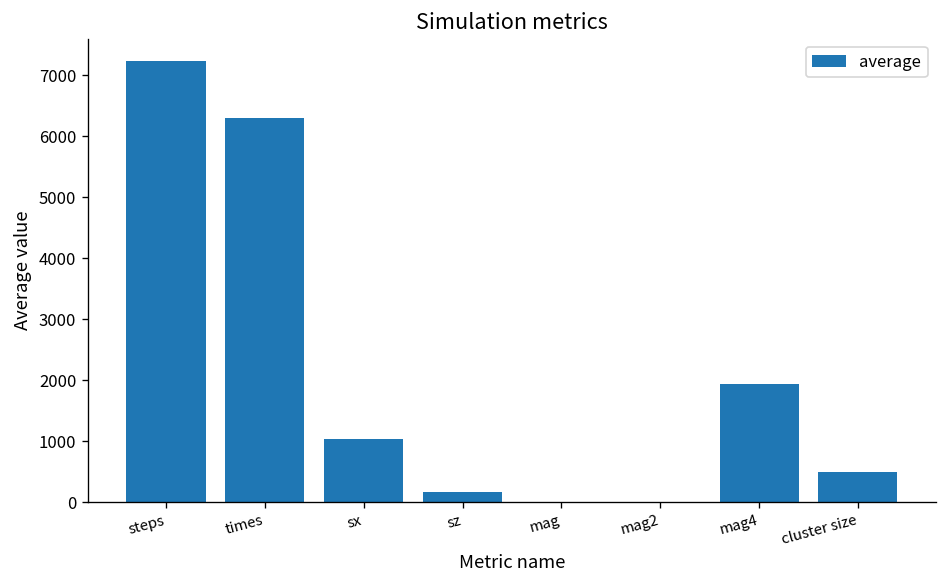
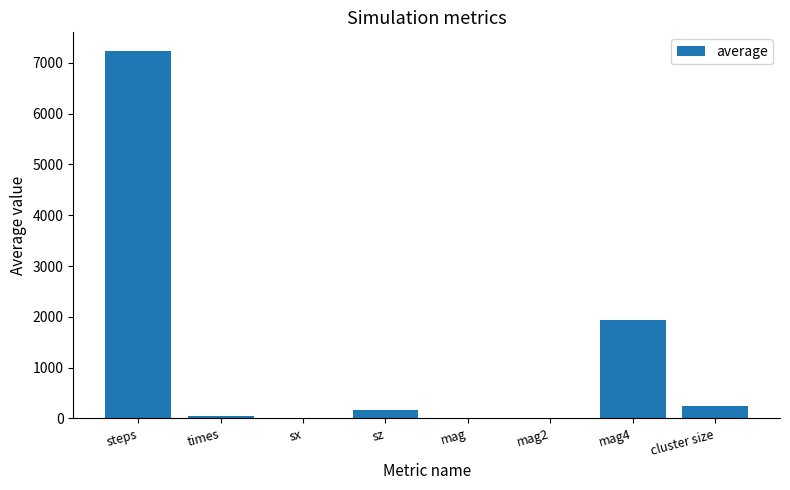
  {
    "steps": 7200,
-   "times": 6300,
-   "sx": 1000,
+   "times": 100,
+   "sx": 0,
    "sz": 200,
    "mag4": 1900,
-   "cluster size": 500
+   "cluster size": 200
  }
